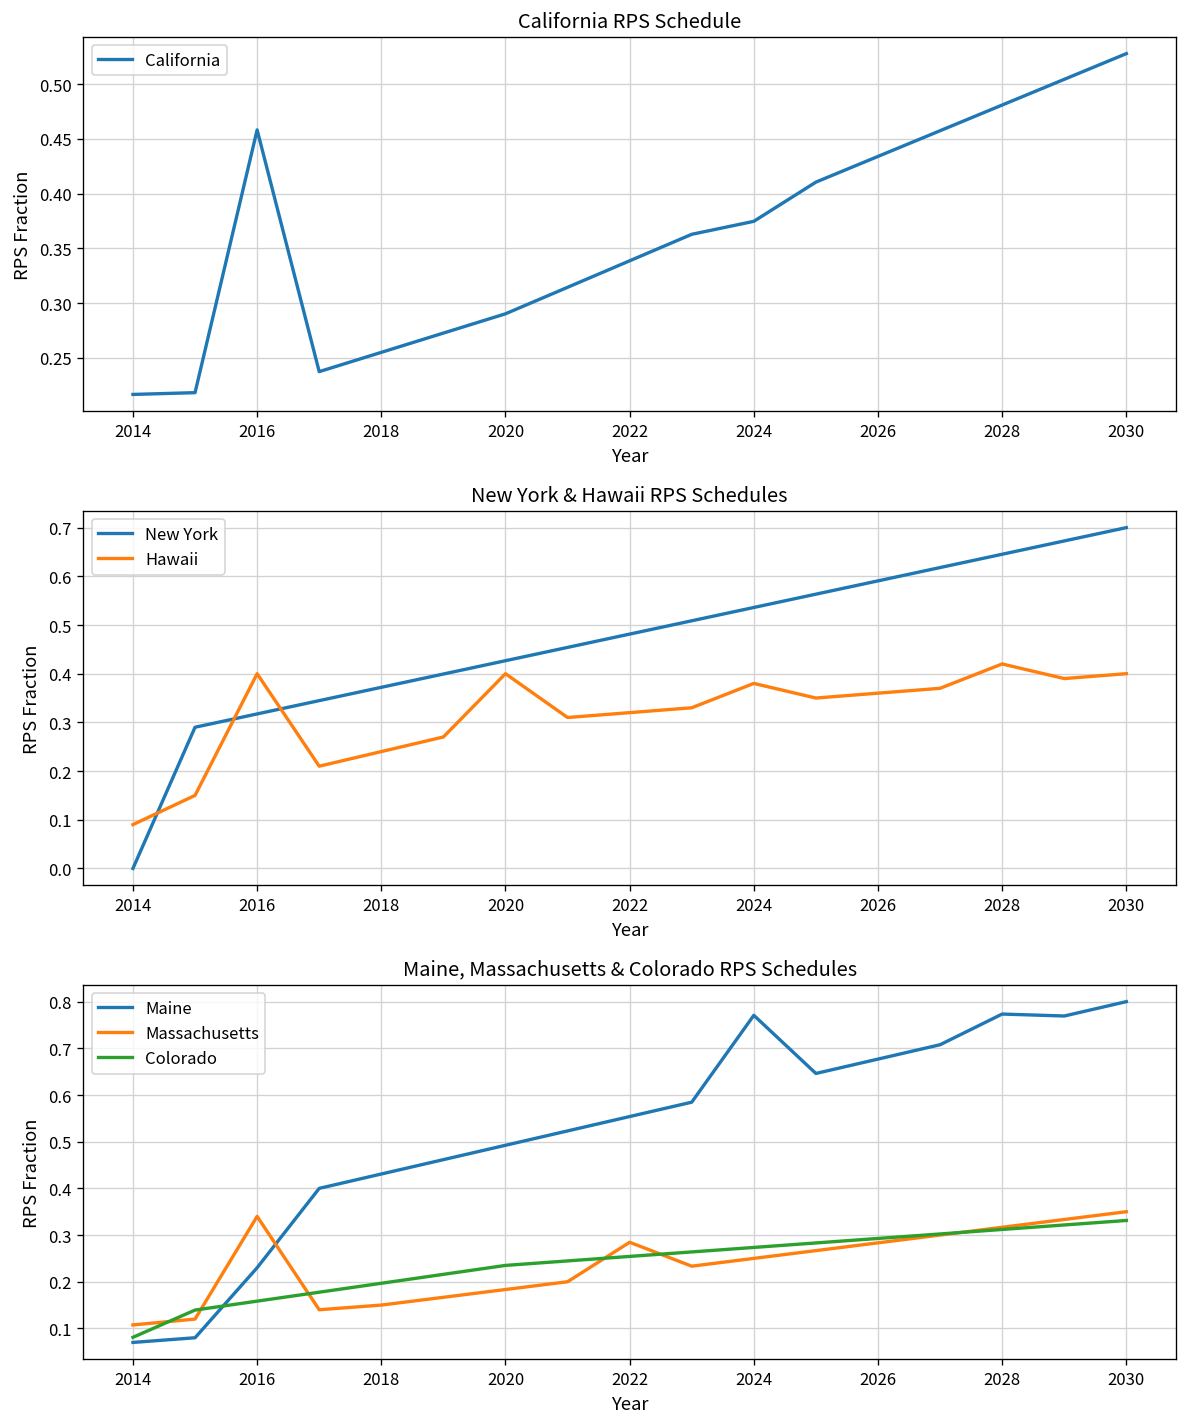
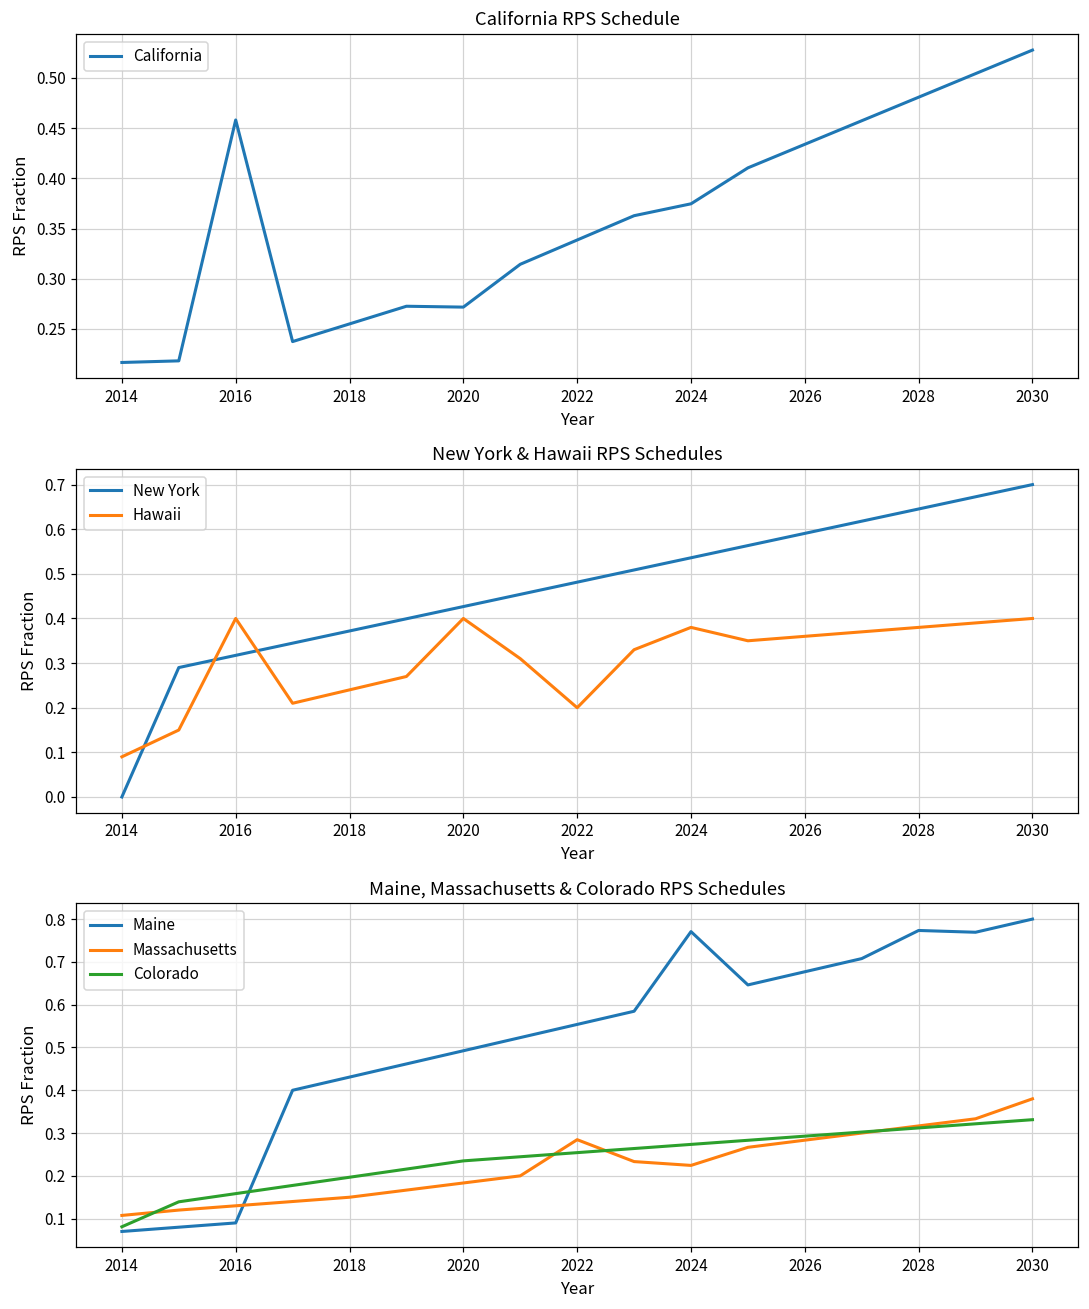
  {
    "California RPS Schedule": {
      "2014": 0.22,
      "2016": 0.46,
      "2018": 0.26,
-     "2020": 0.29,
+     "2020": 0.27,
      "2022": 0.34,
      "2024": 0.37,
      "2026": 0.43,
      "2028": 0.48,
      "2030": 0.53
    },
    "New York & Hawaii RPS Schedules": {
      "New York": {
        "2014": 0.00,
        "2016": 0.32,
        "2018": 0.37,
        "2020": 0.43,
        "2022": 0.48,
        "2024": 0.54,
        "2026": 0.59,
        "2028": 0.65,
        "2030": 0.70
      },
      "Hawaii": {
        "2014": 0.09,
        "2016": 0.40,
        "2018": 0.24,
        "2020": 0.40,
-       "2022": 0.32,
+       "2022": 0.20,
        "2024": 0.38,
        "2026": 0.36,
-       "2028": 0.42,
+       "2028": 0.38,
        "2030": 0.40
      }
    },
    "Maine, Massachusetts & Colorado RPS Schedules": {
      "Maine": {
        "2014": 0.07,
-       "2016": 0.23,
+       "2016": 0.09,
        "2018": 0.43,
        "2020": 0.49,
        "2022": 0.55,
        "2024": 0.77,
        "2026": 0.68,
        "2028": 0.77,
        "2030": 0.80
      },
      "Massachusetts": {
        "2014": 0.11,
-       "2016": 0.34,
+       "2016": 0.13,
        "2018": 0.15,
        "2020": 0.18,
        "2022": 0.28,
-       "2024": 0.25,
+       "2024": 0.22,
        "2026": 0.28,
-       "2030": 0.35
+       "2030": 0.38
      },
      "Colorado": {
        "2014": 0.08,
        "2016": 0.16,
        "2018": 0.20,
        "2020": 0.23,
        "2022": 0.25,
        "2024": 0.27,
        "2026": 0.29,
        "2030": 0.33
      }
    }
  }
